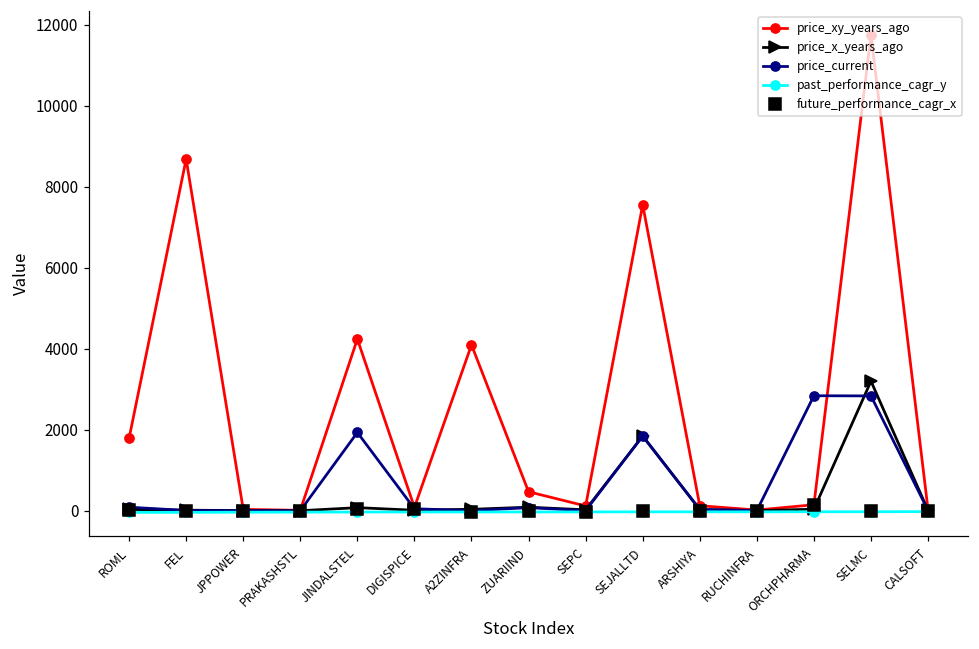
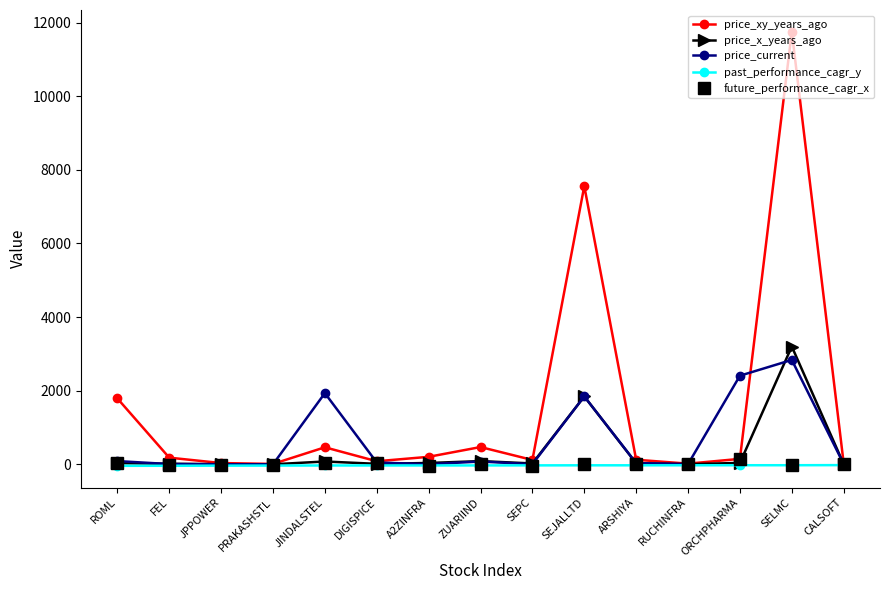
  {
    "price_xy_years_ago": {
      "ROML": 1800,
-     "FEL": 8700,
-     "JINDALSTEL": 4200,
-     "A2ZINFRA": 4100,
+     "FEL": 200,
+     "JINDALSTEL": 500,
+     "A2ZINFRA": 200,
      "ZUARIIND": 500,
      "SEPC": 100,
      "SEJALLTD": 7600,
      "ARSHIYA": 100
    },
    "price_current": {
      "JINDALSTEL": 1900,
-     "ORCHPHARMA": 2800,
+     "ORCHPHARMA": 2400,
      "SELMC": 2800
    },
    "past_performance_cagr_y": {
      "JINDALSTEL": 0
    }
  }
